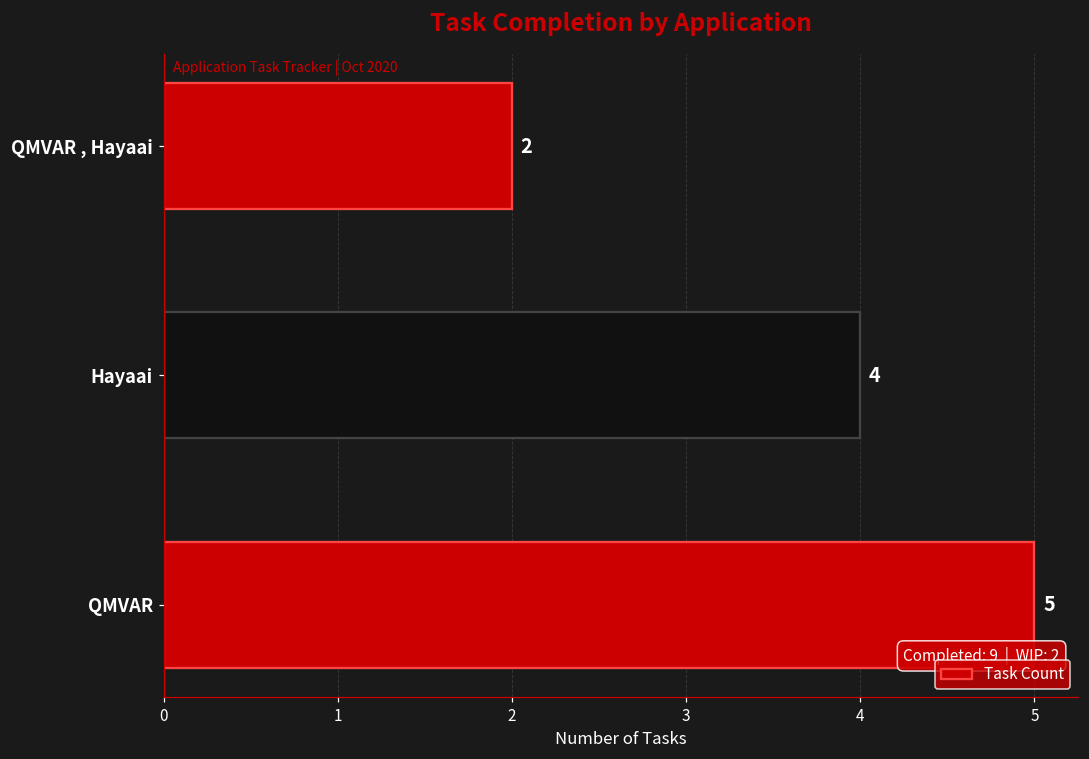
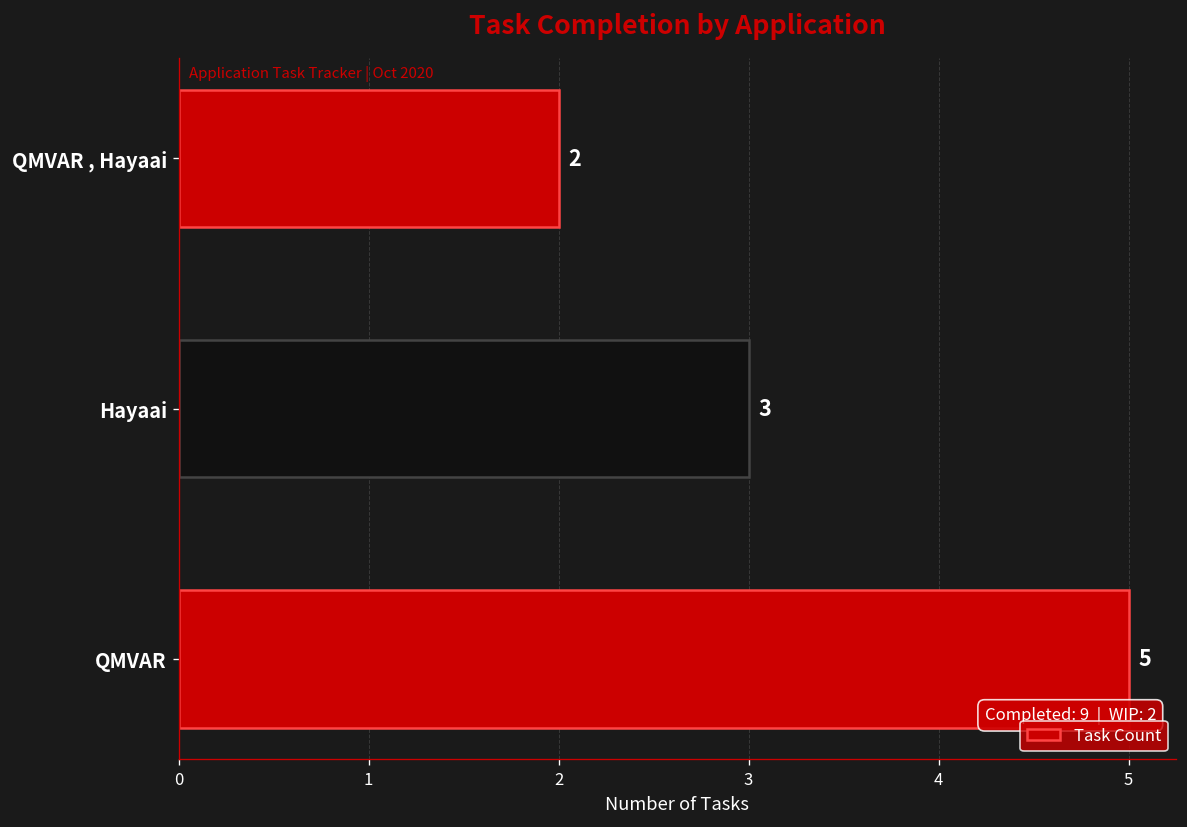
  {
    "QMVAR , Hayaai": 2,
-   "Hayaai": 4,
+   "Hayaai": 3,
    "QMVAR": 5
  }
